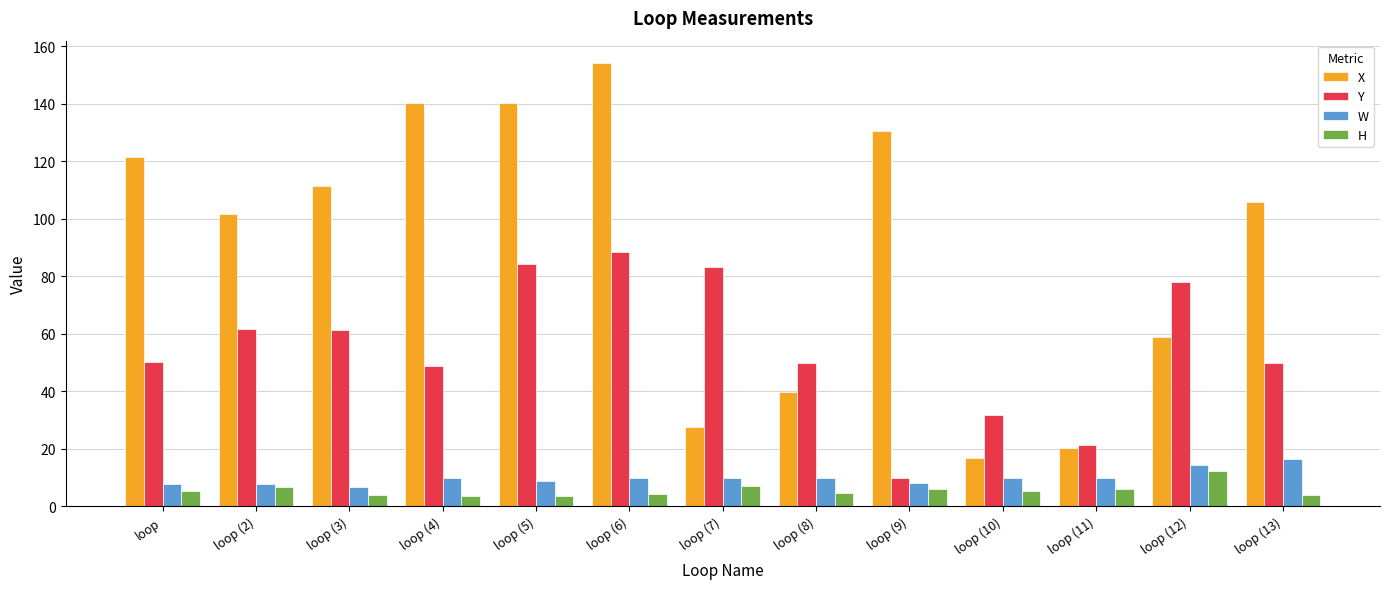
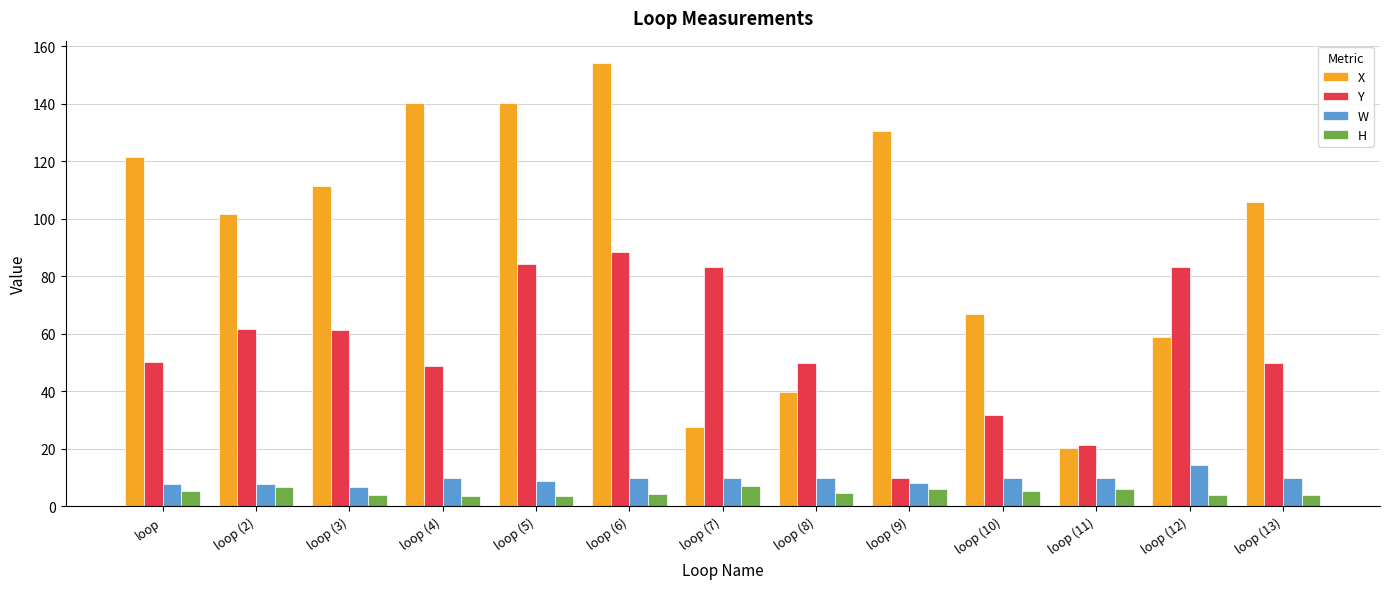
  {
    "X": {
      "loop": 121,
      "loop (2)": 102,
      "loop (3)": 111,
      "loop (4)": 140,
      "loop (5)": 140,
      "loop (6)": 154,
      "loop (7)": 28,
      "loop (8)": 40,
      "loop (9)": 131,
-     "loop (10)": 17,
+     "loop (10)": 67,
      "loop (11)": 20,
      "loop (12)": 59,
      "loop (13)": 106
    },
    "Y": {
      "loop": 50,
      "loop (2)": 62,
      "loop (3)": 61,
      "loop (4)": 49,
      "loop (5)": 84,
      "loop (6)": 88,
      "loop (7)": 83,
      "loop (8)": 50,
      "loop (9)": 10,
      "loop (10)": 32,
      "loop (11)": 21,
-     "loop (12)": 78,
+     "loop (12)": 83,
      "loop (13)": 50
    },
    "W": {
      "loop": 8,
      "loop (2)": 8,
      "loop (3)": 7,
      "loop (4)": 10,
      "loop (5)": 9,
      "loop (6)": 10,
      "loop (7)": 10,
      "loop (8)": 10,
      "loop (9)": 8,
      "loop (10)": 10,
      "loop (11)": 10,
      "loop (12)": 15,
-     "loop (13)": 17
+     "loop (13)": 10
    },
    "H": {
      "loop": 5,
      "loop (2)": 7,
      "loop (3)": 4,
      "loop (4)": 4,
      "loop (5)": 4,
      "loop (6)": 4,
      "loop (7)": 7,
      "loop (8)": 5,
      "loop (9)": 6,
      "loop (10)": 5,
      "loop (11)": 6,
-     "loop (12)": 12,
+     "loop (12)": 4,
      "loop (13)": 4
    }
  }
